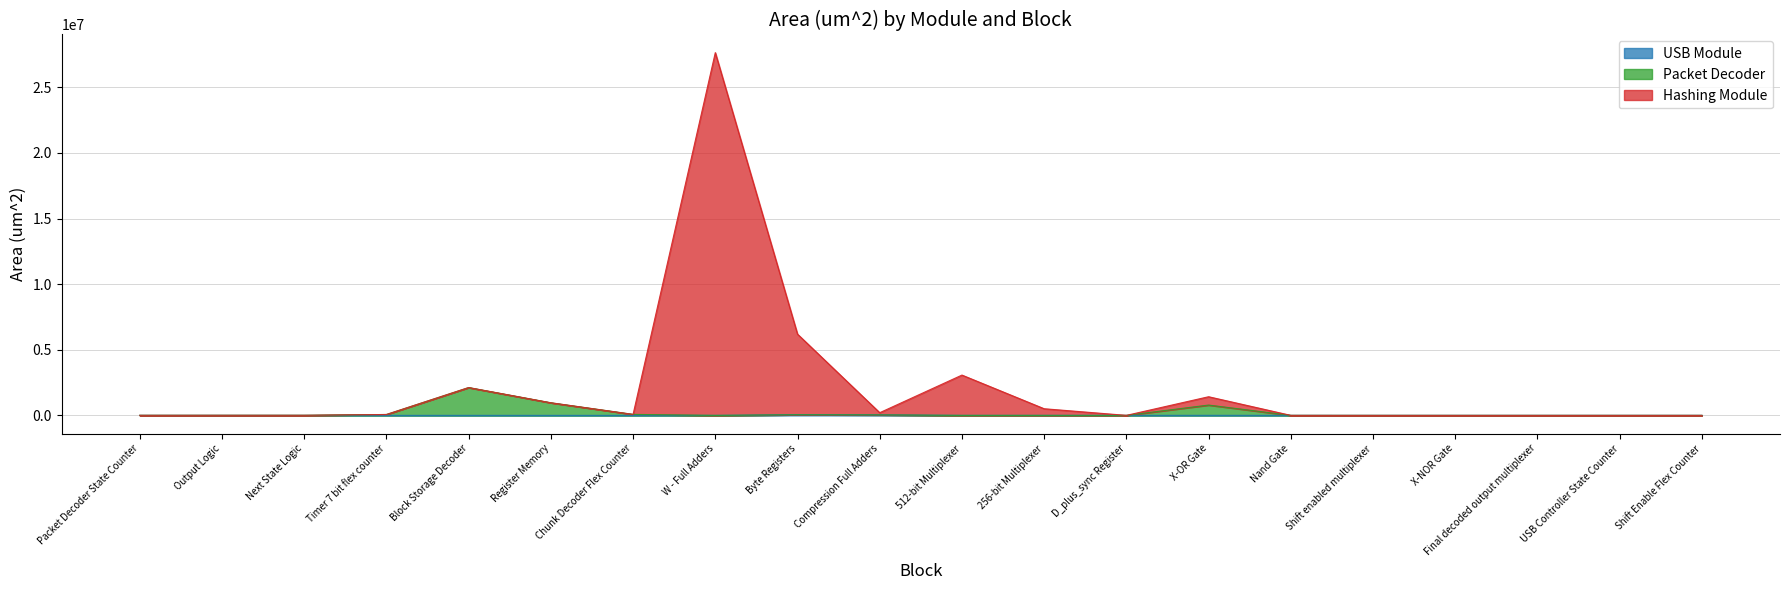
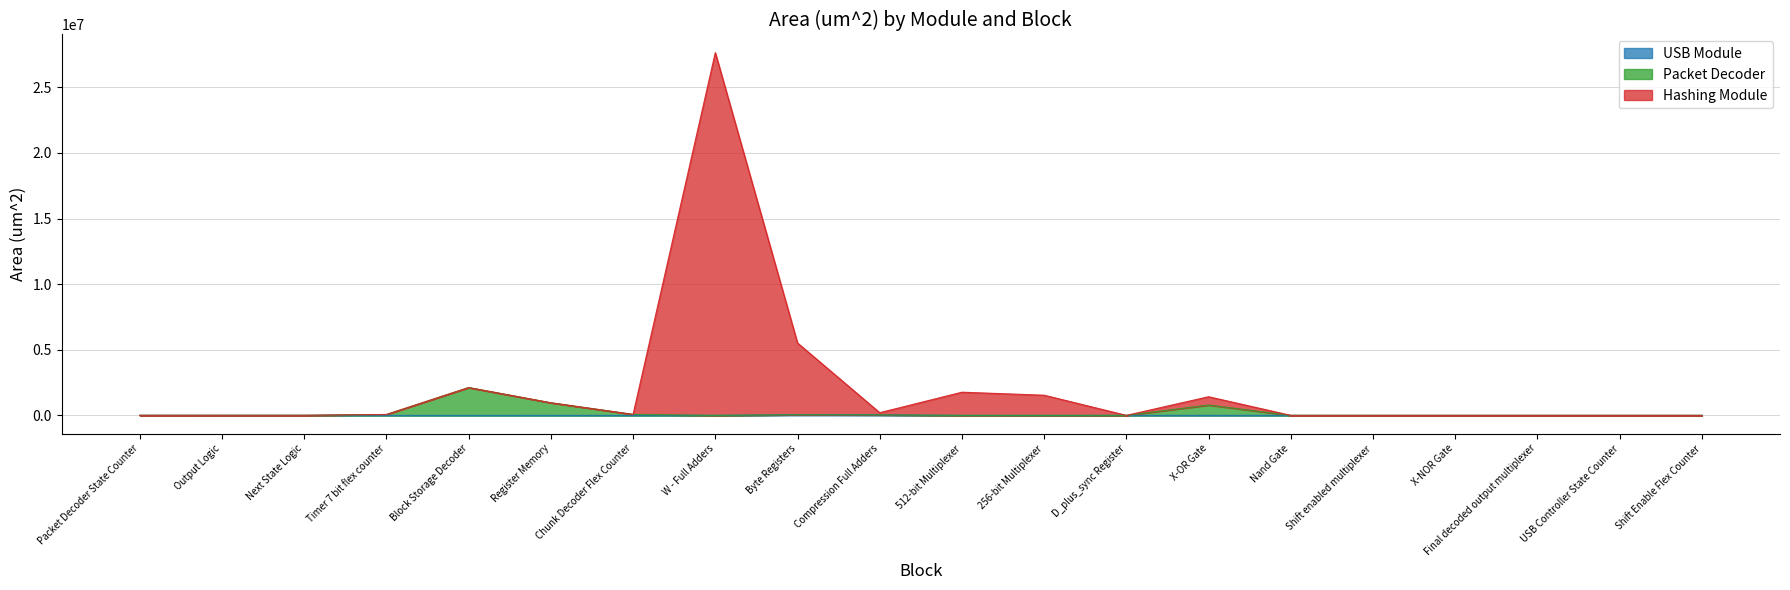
  {
    "USB Module": {
      "Block Storage Decoder": 0,
      "Register Memory": 0,
      "X-OR Gate": 0
    },
    "Packet Decoder": {
      "X-OR Gate": 800000
    },
    "Hashing Module": {
      "W - Full Adders": 27600000,
-     "Byte Registers": 6100000,
-     "512-bit Multiplexer": 3100000,
-     "256-bit Multiplexer": 500000,
+     "Byte Registers": 5500000,
+     "512-bit Multiplexer": 1800000,
+     "256-bit Multiplexer": 1500000,
      "X-OR Gate": 600000
    }
  }
